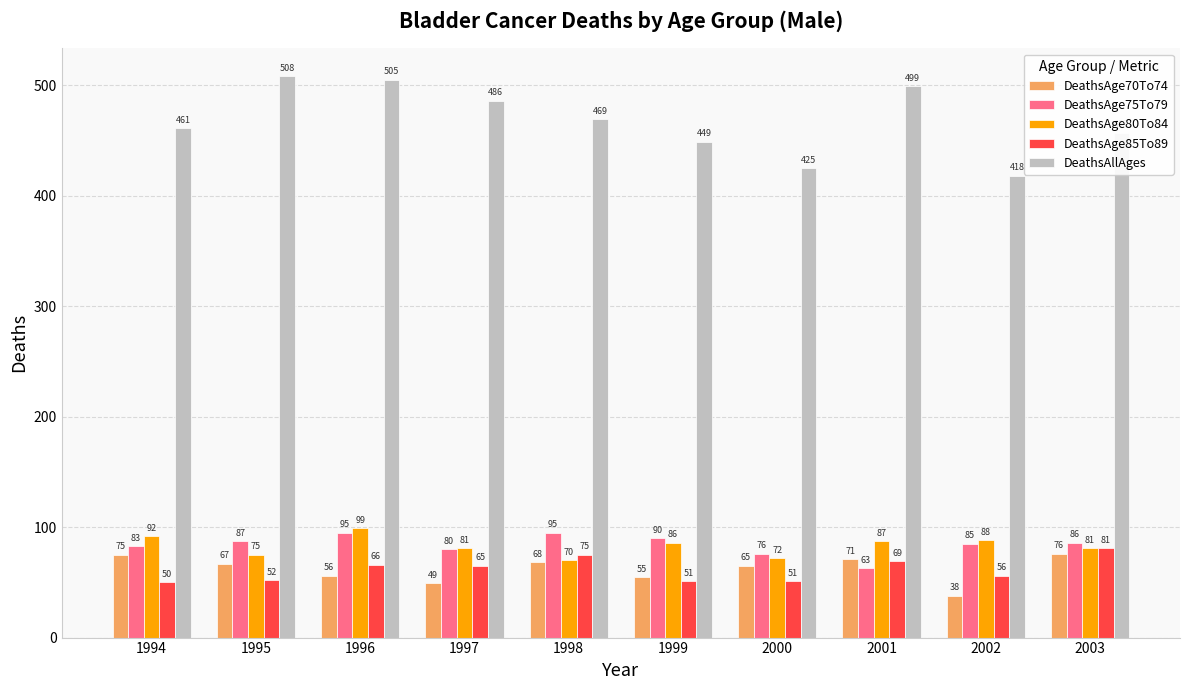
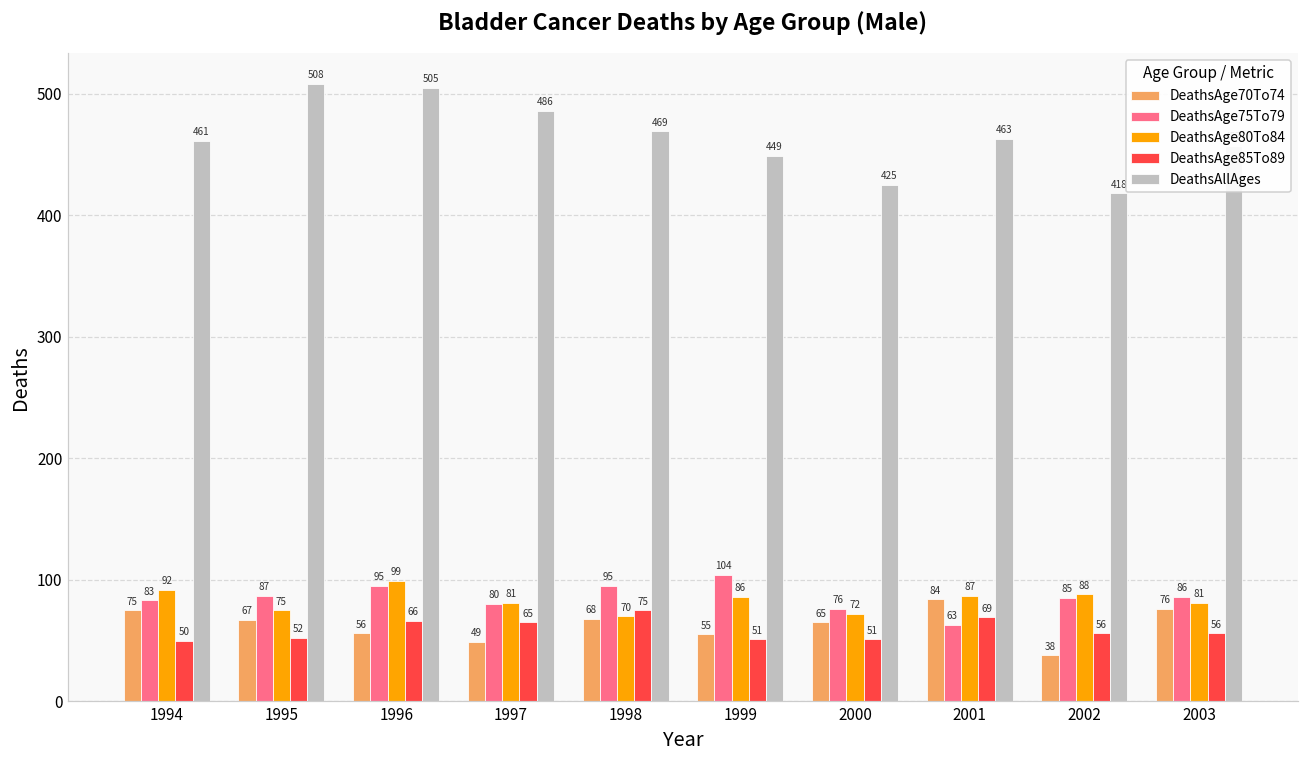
  {
    "DeathsAge70To74": {
      "1994": 75,
      "1995": 67,
      "1996": 56,
      "1997": 49,
      "1998": 68,
      "1999": 55,
      "2000": 65,
-     "2001": 71,
+     "2001": 84,
      "2002": 38,
      "2003": 76
    },
    "DeathsAge75To79": {
      "1994": 83,
      "1995": 87,
      "1996": 95,
      "1997": 80,
      "1998": 95,
-     "1999": 90,
+     "1999": 104,
      "2000": 76,
      "2001": 63,
      "2002": 85,
      "2003": 86
    },
    "DeathsAge80To84": {
      "1994": 92,
      "1995": 75,
      "1996": 99,
      "1997": 81,
      "1998": 70,
      "1999": 86,
      "2000": 72,
      "2001": 87,
      "2002": 88,
      "2003": 81
    },
    "DeathsAge85To89": {
      "1994": 50,
      "1995": 52,
      "1996": 66,
      "1997": 65,
      "1998": 75,
      "1999": 51,
      "2000": 51,
      "2001": 69,
      "2002": 56,
-     "2003": 81
+     "2003": 56
    },
    "DeathsAllAges": {
      "1994": 461,
      "1995": 508,
      "1996": 505,
      "1997": 486,
      "1998": 469,
      "1999": 449,
      "2000": 425,
-     "2001": 499
+     "2001": 463
    }
  }
